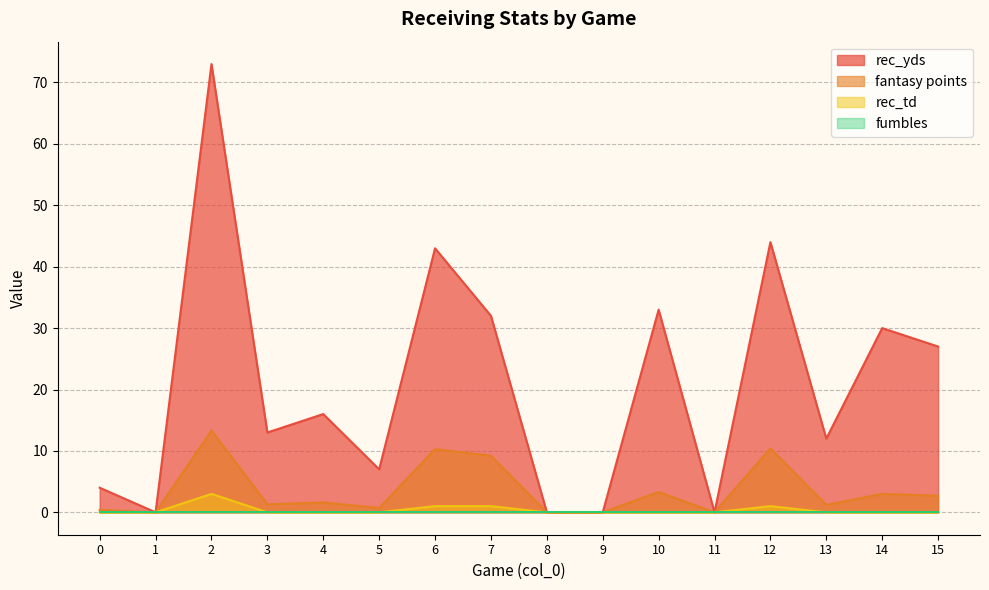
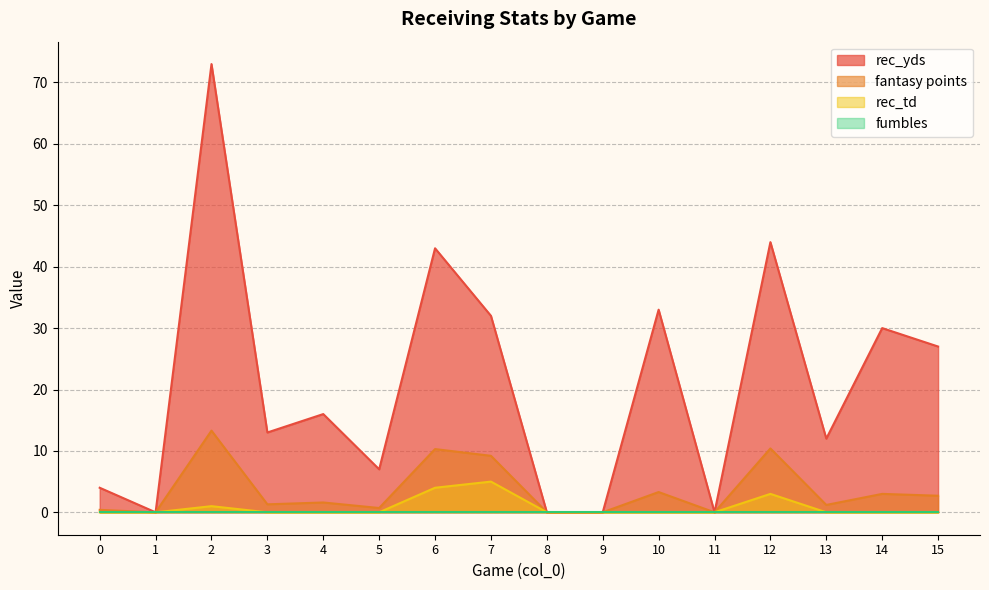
  {
    "rec_td": {
-     "2": 3,
-     "6": 1,
-     "7": 1,
-     "12": 1
+     "2": 1,
+     "6": 4,
+     "7": 5,
+     "12": 3
    },
    "fumbles": {
      "2": 0,
      "6": 0,
      "7": 0,
      "12": 0
    }
  }
